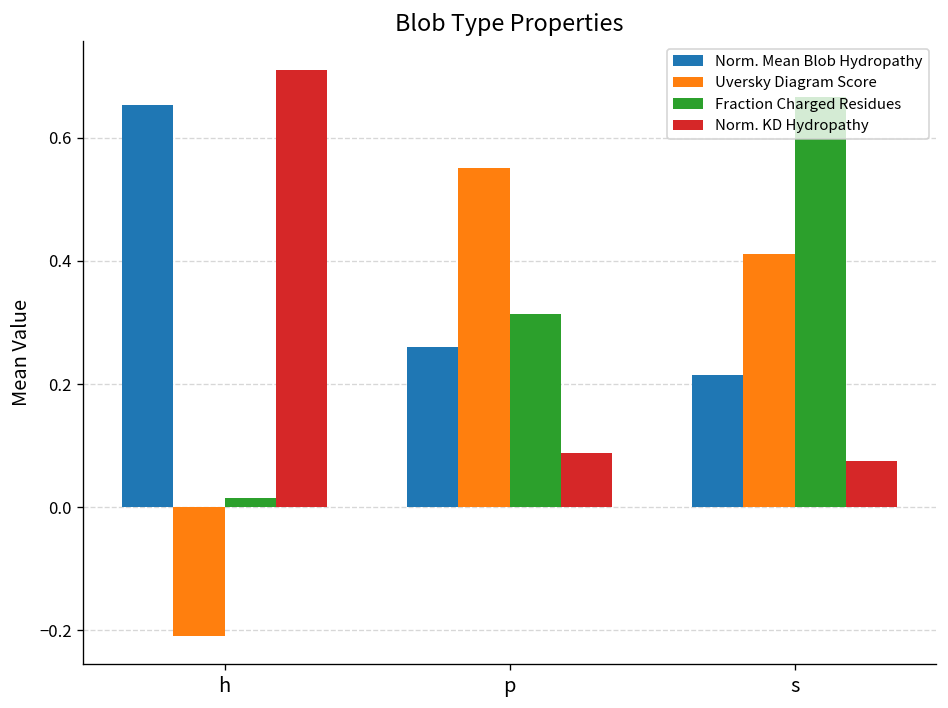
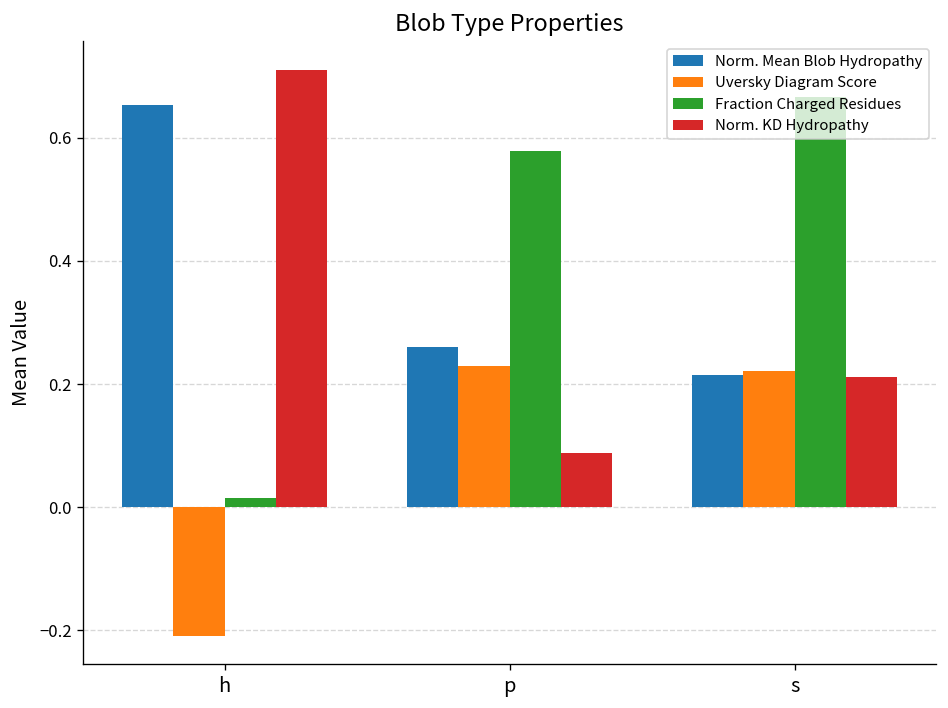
  {
    "Norm. Mean Blob Hydropathy": {
      "h": 0.65,
      "p": 0.26,
      "s": 0.21
    },
    "Uversky Diagram Score": {
      "h": -0.21,
-     "p": 0.55,
-     "s": 0.41
+     "p": 0.23,
+     "s": 0.22
    },
    "Fraction Charged Residues": {
      "h": 0.02,
-     "p": 0.31
+     "p": 0.58
    },
    "Norm. KD Hydropathy": {
      "h": 0.71,
      "p": 0.09,
-     "s": 0.07
+     "s": 0.21
    }
  }
